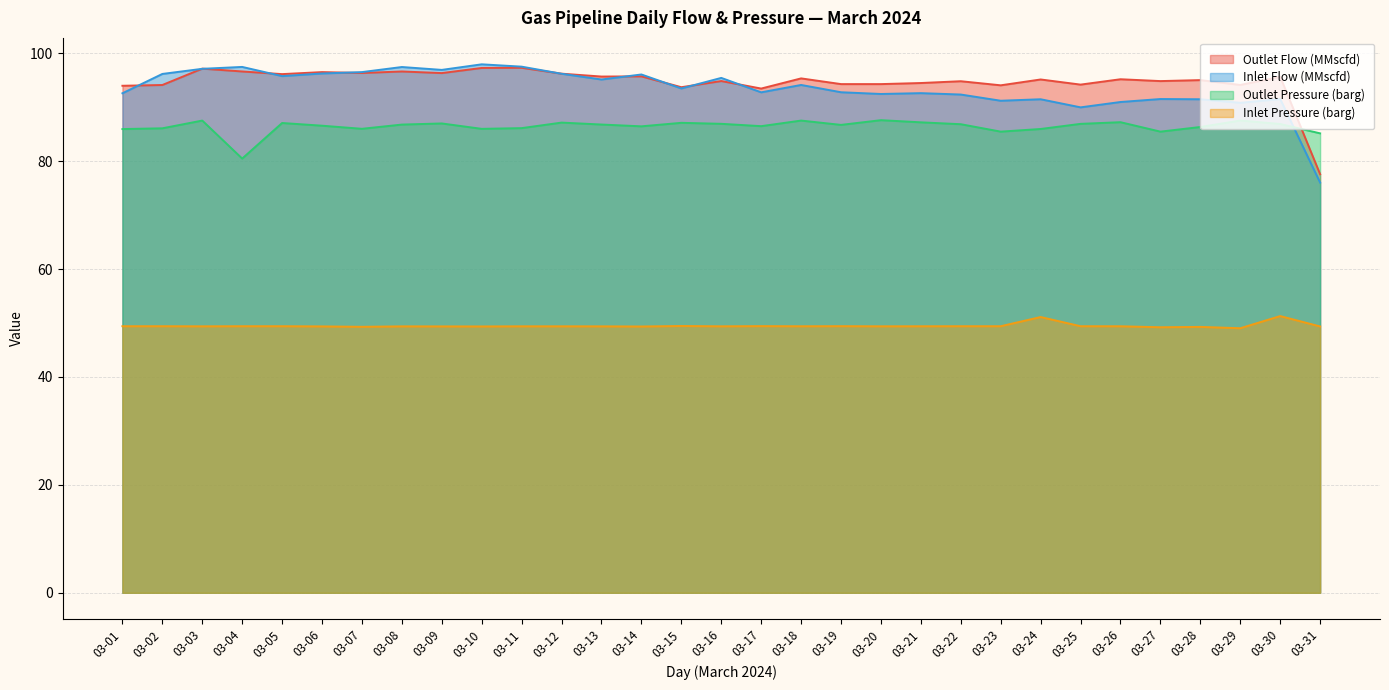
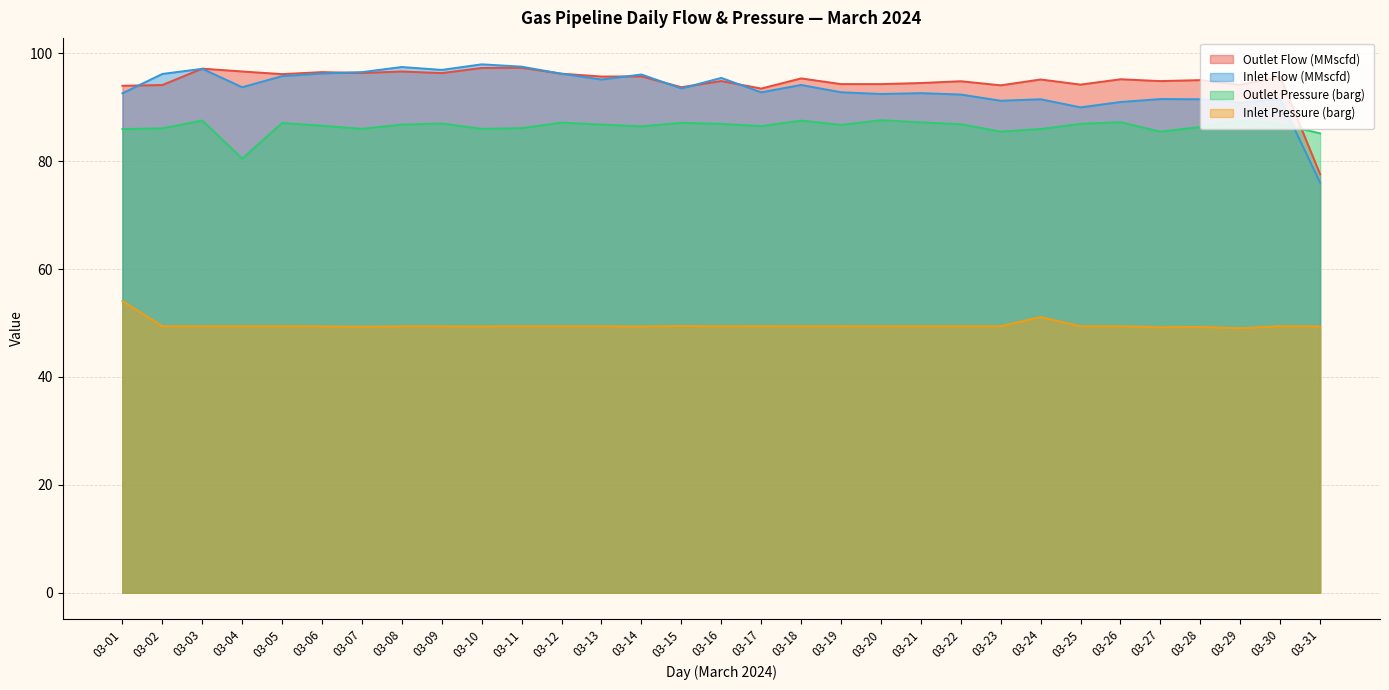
  {
    "Outlet Flow (MMscfd)": {
      "03-01": 94,
      "03-02": 94,
      "03-04": 97,
      "03-08": 97,
      "03-09": 96,
      "03-10": 97,
      "03-13": 96,
      "03-16": 95,
      "03-17": 93,
      "03-18": 95,
      "03-19": 94,
      "03-20": 94,
      "03-21": 94,
      "03-22": 95,
      "03-23": 94,
      "03-24": 95,
      "03-25": 94,
      "03-26": 95,
      "03-27": 95,
      "03-31": 78
    },
    "Inlet Flow (MMscfd)": {
      "03-01": 93,
      "03-02": 96,
-     "03-04": 97,
+     "03-04": 94,
      "03-08": 97,
      "03-09": 97,
      "03-10": 98,
      "03-13": 95,
      "03-16": 95,
      "03-17": 93,
      "03-18": 94,
      "03-19": 93,
      "03-20": 92,
      "03-21": 93,
      "03-22": 92,
      "03-23": 91,
      "03-24": 91,
      "03-25": 90,
      "03-26": 91,
      "03-27": 92,
      "03-31": 76
    },
    "Outlet Pressure (barg)": {
      "03-01": 86,
      "03-02": 86,
      "03-03": 88,
      "03-04": 80,
      "03-05": 87,
      "03-06": 87,
      "03-07": 86,
      "03-08": 87,
      "03-09": 87,
      "03-10": 86,
      "03-11": 86,
      "03-12": 87,
      "03-13": 87,
      "03-14": 86,
      "03-15": 87,
      "03-16": 87,
      "03-17": 86,
      "03-18": 88,
      "03-19": 87,
      "03-20": 88,
      "03-21": 87,
      "03-22": 87,
      "03-23": 85,
      "03-24": 86,
      "03-25": 87,
      "03-26": 87,
      "03-27": 85,
      "03-31": 85
    },
    "Inlet Pressure (barg)": {
-     "03-01": 49,
+     "03-01": 54,
      "03-02": 49,
      "03-03": 49,
      "03-04": 49,
      "03-05": 49,
      "03-06": 49,
      "03-07": 49,
      "03-08": 49,
      "03-09": 49,
      "03-10": 49,
      "03-11": 49,
      "03-12": 49,
      "03-13": 49,
      "03-14": 49,
      "03-15": 49,
      "03-16": 49,
      "03-17": 49,
      "03-18": 49,
      "03-19": 49,
      "03-20": 49,
      "03-21": 49,
      "03-22": 49,
      "03-23": 49,
      "03-24": 51,
      "03-25": 49,
      "03-26": 49,
      "03-27": 49,
      "03-28": 49,
      "03-29": 49,
-     "03-30": 51,
+     "03-30": 49,
      "03-31": 49
    }
  }
